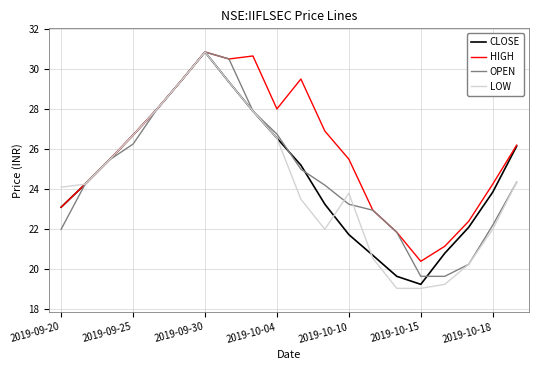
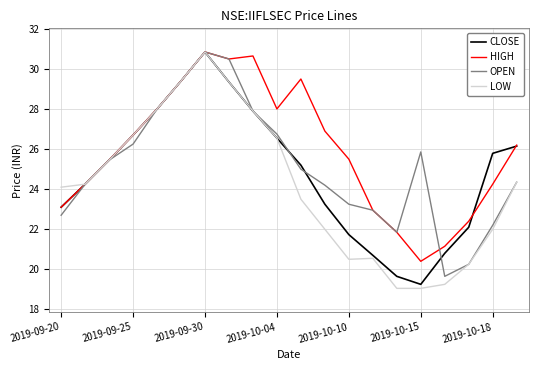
  {
    "CLOSE": {
      "2019-10-10": 21.7,
      "2019-10-15": 19.3,
-     "2019-10-18": 23.9
+     "2019-10-18": 25.8
    },
    "HIGH": {
      "2019-10-04": 28.0,
      "2019-10-10": 25.5,
      "2019-10-15": 20.4,
      "2019-10-18": 24.3
    },
    "OPEN": {
-     "2019-09-20": 22.0,
+     "2019-09-20": 22.7,
      "2019-09-25": 26.3,
      "2019-10-04": 26.8,
      "2019-10-10": 23.3,
-     "2019-10-15": 19.7,
+     "2019-10-15": 25.9,
      "2019-10-18": 22.2
    },
    "LOW": {
      "2019-09-20": 24.1,
-     "2019-10-10": 23.8,
+     "2019-10-10": 20.5,
      "2019-10-15": 19.0,
      "2019-10-18": 22.0
    }
  }
